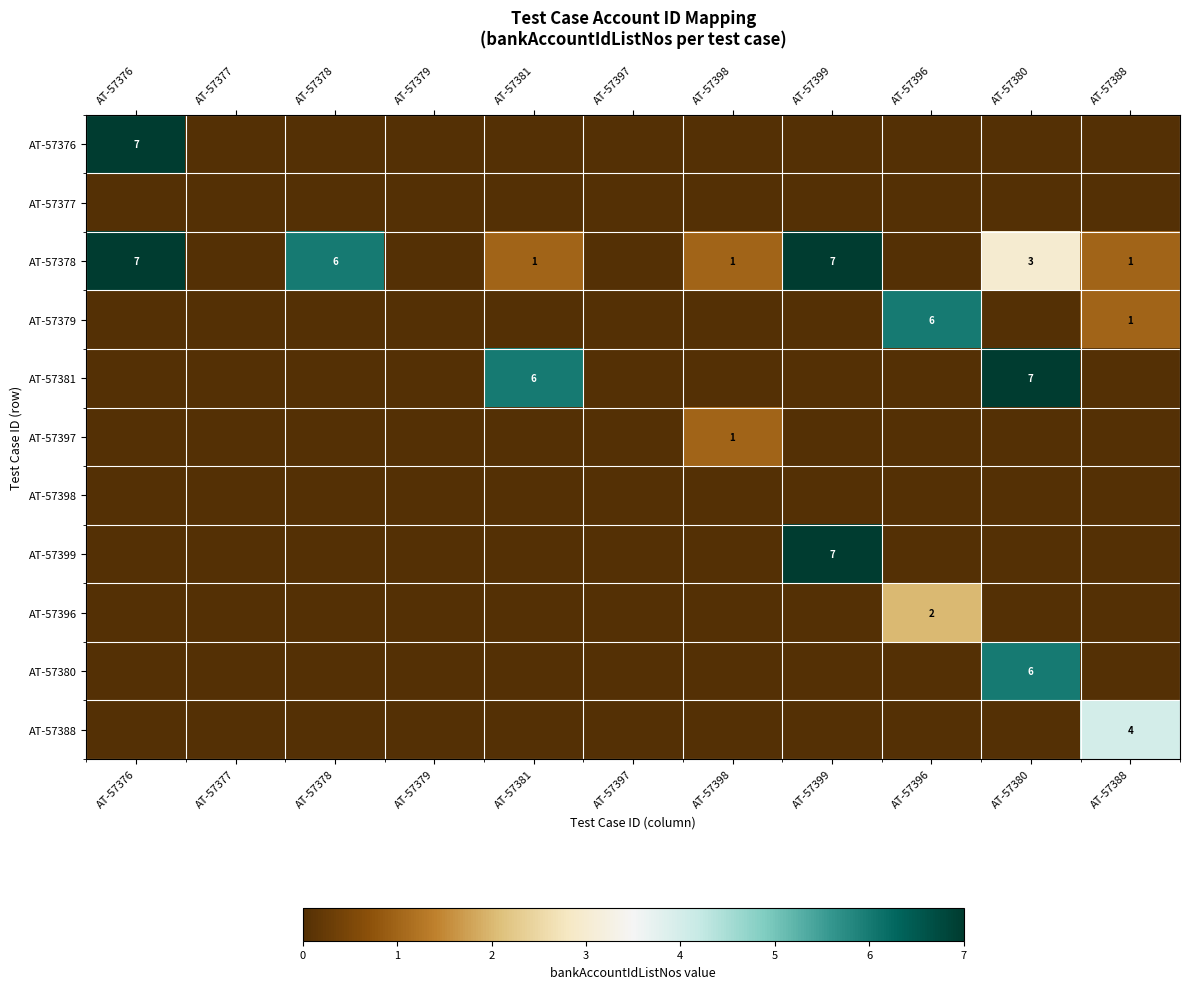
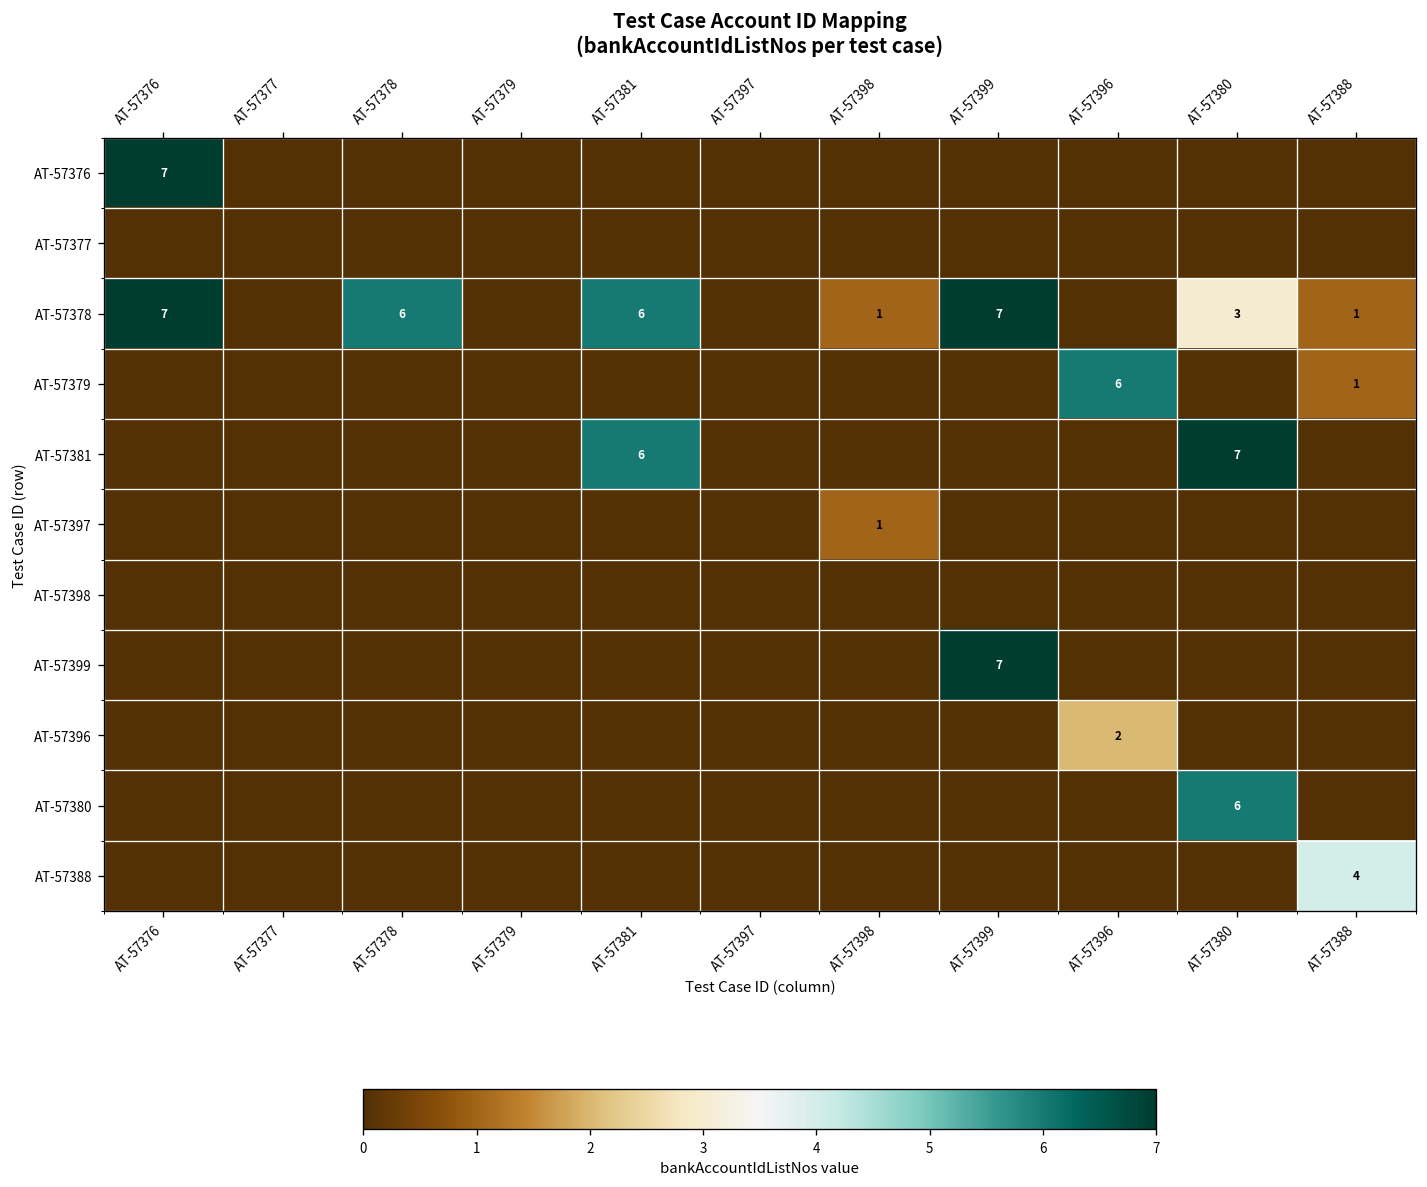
  {
    "AT-57376": {
      "AT-57376": 7
    },
    "AT-57378": {
      "AT-57376": 7,
      "AT-57378": 6,
-     "AT-57381": 1,
+     "AT-57381": 6,
      "AT-57398": 1,
      "AT-57399": 7,
      "AT-57380": 3,
      "AT-57388": 1
    },
    "AT-57379": {
      "AT-57396": 6,
      "AT-57388": 1
    },
    "AT-57381": {
      "AT-57381": 6,
      "AT-57380": 7
    },
    "AT-57397": {
      "AT-57398": 1
    },
    "AT-57399": {
      "AT-57399": 7
    },
    "AT-57396": {
      "AT-57396": 2
    },
    "AT-57380": {
      "AT-57380": 6
    },
    "AT-57388": {
      "AT-57388": 4
    }
  }
